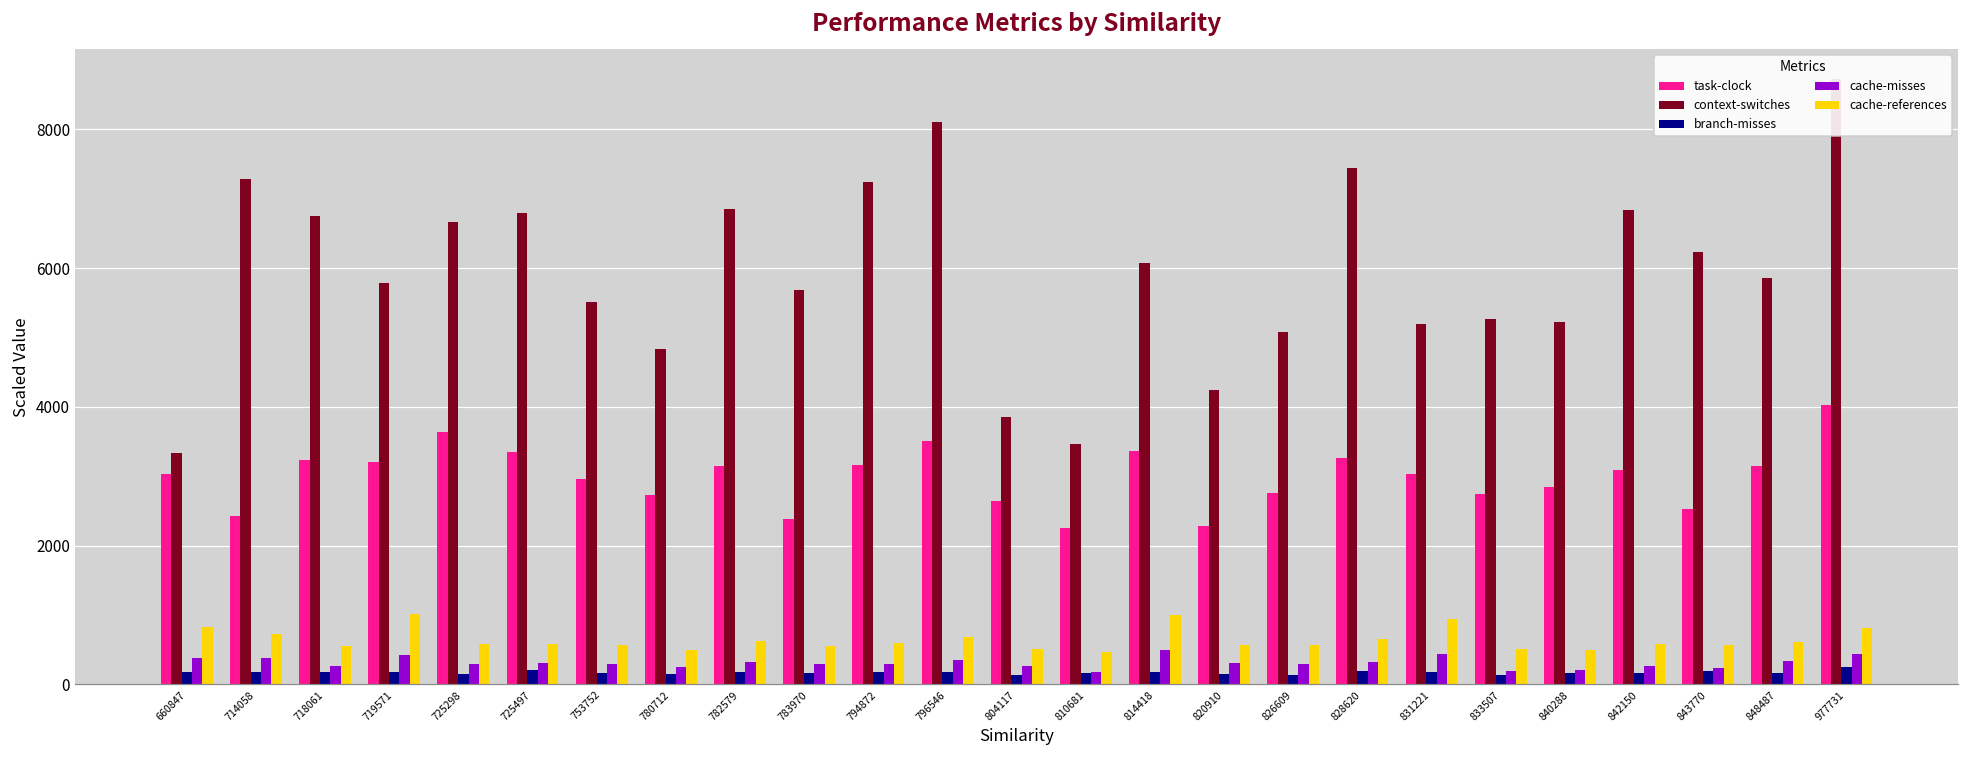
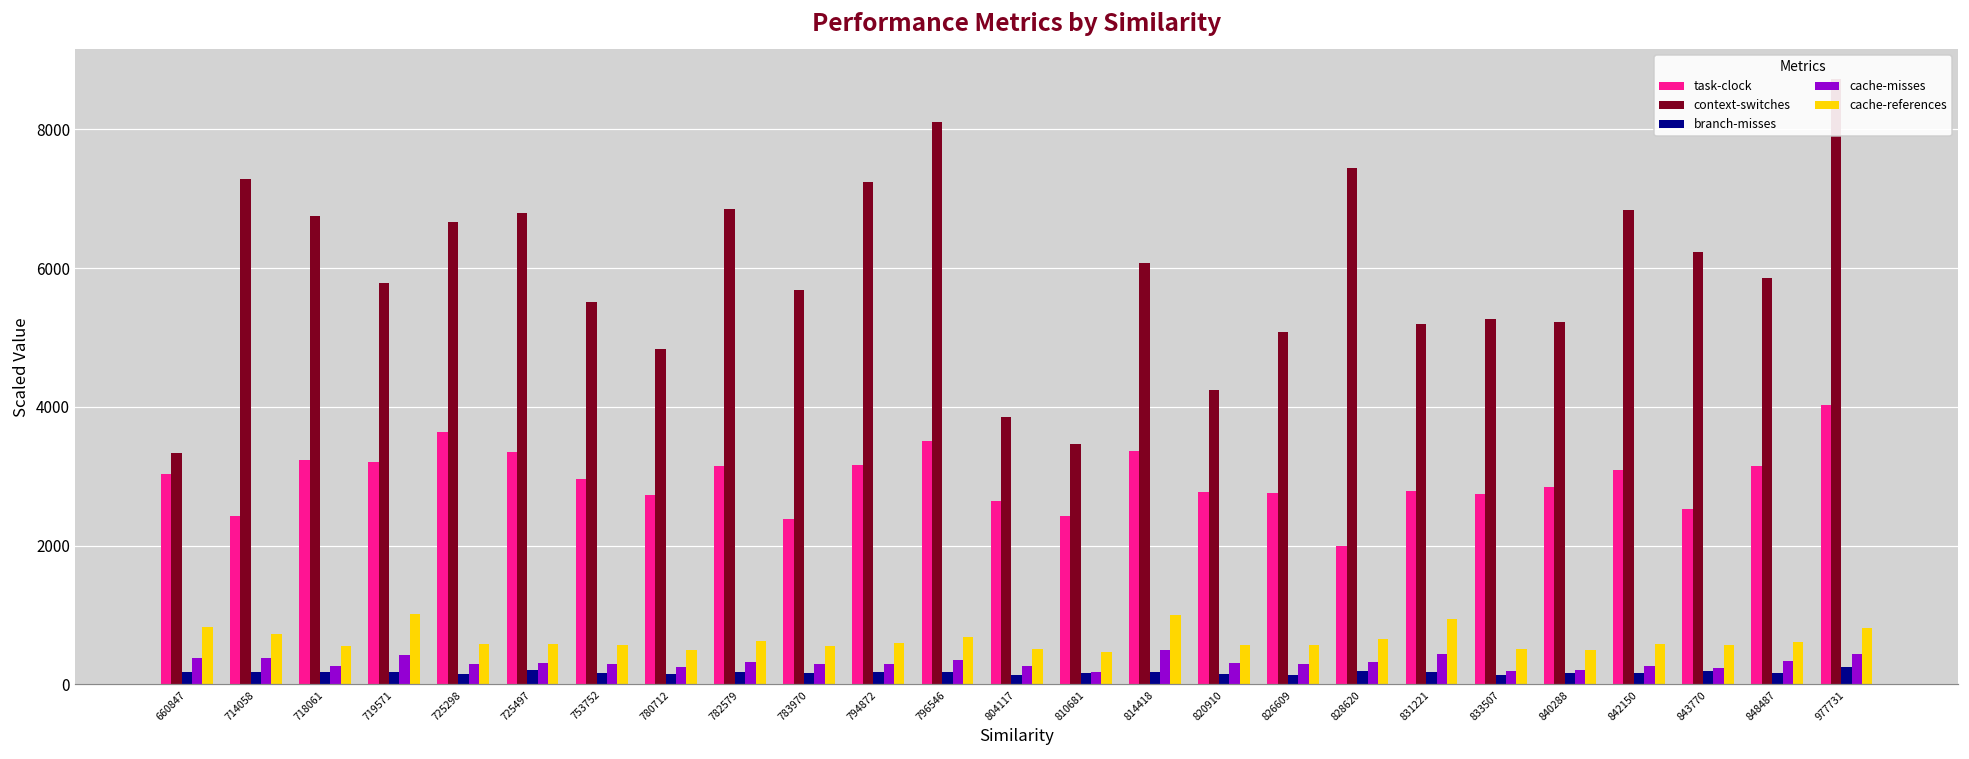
  {
    "task-clock": {
      "660847": 3000,
      "714058": 2400,
      "718061": 3200,
      "719571": 3200,
      "725298": 3600,
      "725497": 3300,
      "753752": 3000,
      "780712": 2700,
      "782579": 3100,
      "783970": 2400,
      "794872": 3200,
      "796546": 3500,
      "804117": 2600,
-     "810681": 2300,
+     "810681": 2400,
      "814418": 3400,
-     "820910": 2300,
+     "820910": 2800,
      "826609": 2800,
-     "828620": 3300,
-     "831221": 3000,
+     "828620": 2000,
+     "831221": 2800,
      "833507": 2700,
      "840288": 2800,
      "842150": 3100,
      "843770": 2500,
      "848487": 3200,
      "977731": 4000
    },
    "context-switches": {
      "660847": 3300,
      "714058": 7300,
      "718061": 6800,
      "719571": 5800,
      "725298": 6700,
      "725497": 6800,
      "753752": 5500,
      "780712": 4800,
      "782579": 6900,
      "783970": 5700,
      "794872": 7200,
      "796546": 8100,
      "804117": 3900,
      "810681": 3500,
      "814418": 6100,
      "820910": 4200,
      "826609": 5100,
      "828620": 7400,
      "831221": 5200,
      "833507": 5300,
      "840288": 5200,
      "842150": 6800,
      "843770": 6200,
      "848487": 5900
    },
    "branch-misses": {
      "660847": 200,
      "714058": 200,
      "718061": 200,
      "719571": 200,
      "725298": 200,
      "725497": 200,
      "753752": 200,
      "780712": 100,
      "782579": 200,
      "783970": 200,
      "794872": 200,
      "796546": 200,
      "804117": 100,
      "810681": 200,
      "814418": 200,
      "820910": 100,
      "826609": 100,
      "828620": 200,
      "831221": 200,
      "833507": 100,
      "840288": 200,
      "842150": 200,
      "843770": 200,
      "848487": 200,
      "977731": 300
    },
    "cache-misses": {
      "660847": 400,
      "714058": 400,
      "718061": 300,
      "719571": 400,
      "725298": 300,
      "725497": 300,
      "753752": 300,
      "780712": 200,
      "782579": 300,
      "783970": 300,
      "794872": 300,
      "796546": 300,
      "804117": 300,
      "810681": 200,
      "814418": 500,
      "820910": 300,
      "826609": 300,
      "828620": 300,
      "831221": 400,
      "833507": 200,
      "840288": 200,
      "842150": 300,
      "843770": 200,
      "848487": 300,
      "977731": 400
    },
    "cache-references": {
      "660847": 800,
      "714058": 700,
      "718061": 600,
      "719571": 1000,
      "725298": 600,
      "725497": 600,
      "753752": 600,
      "780712": 500,
      "782579": 600,
      "783970": 600,
      "794872": 600,
      "796546": 700,
      "804117": 500,
      "810681": 500,
      "814418": 1000,
      "820910": 600,
      "826609": 600,
      "828620": 700,
      "831221": 900,
      "833507": 500,
      "840288": 500,
      "842150": 600,
      "843770": 600,
      "848487": 600,
      "977731": 800
    }
  }
